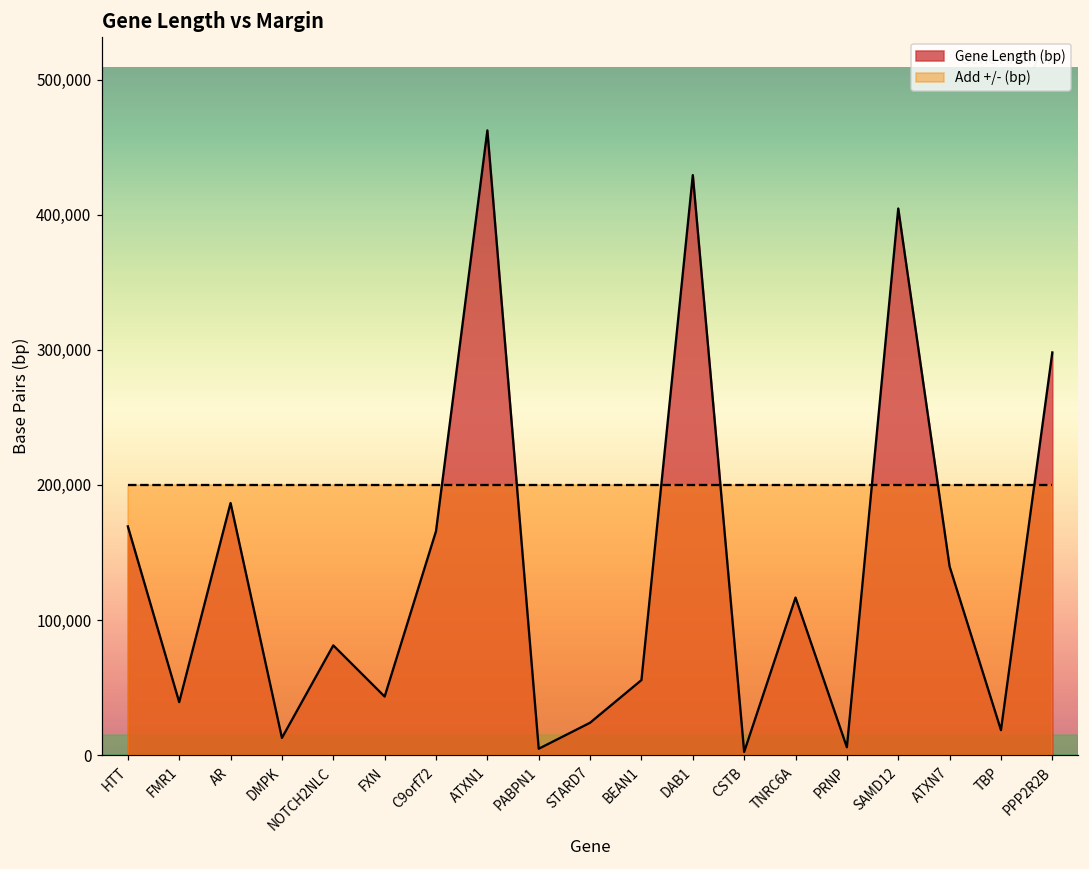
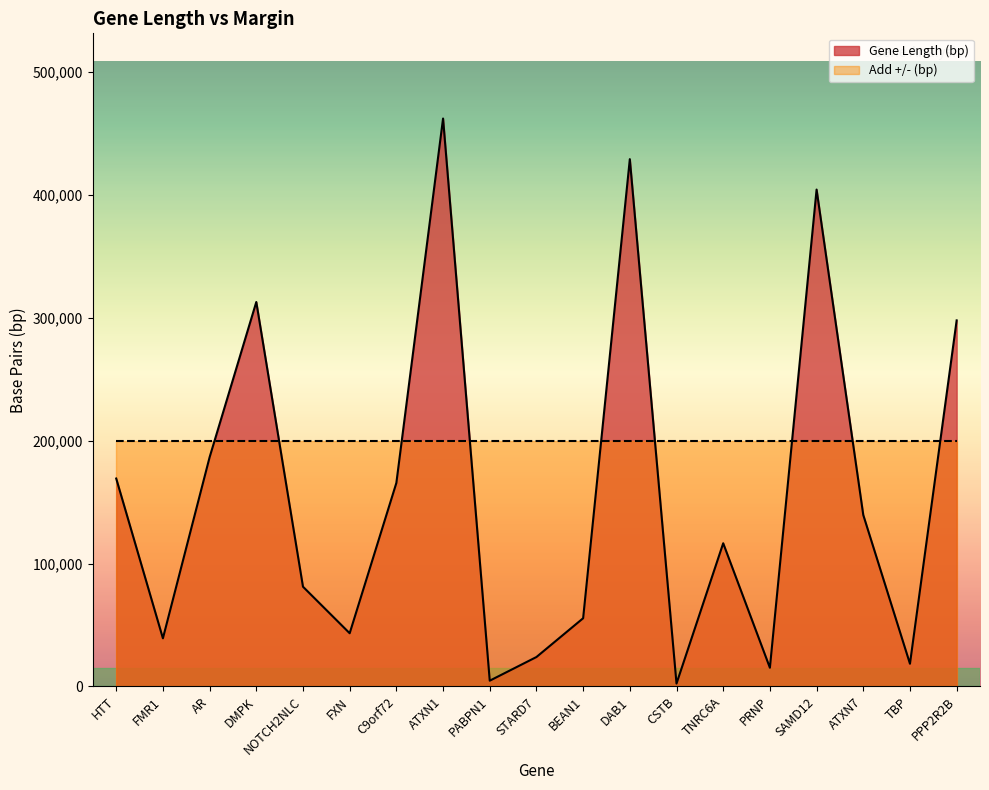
  {
    "Gene Length (bp)": {
      "HTT": "169,000",
      "FMR1": "39,000",
      "AR": "187,000",
-     "DMPK": "13,000",
+     "DMPK": "313,000",
      "NOTCH2NLC": "81,000",
      "FXN": "43,000",
      "C9orf72": "166,000",
      "ATXN1": "462,000",
      "PABPN1": "5,000",
      "STARD7": "24,000",
      "BEAN1": "56,000",
      "DAB1": "429,000",
      "CSTB": "2,000",
      "TNRC6A": "117,000",
-     "PRNP": "6,000",
+     "PRNP": "15,000",
      "SAMD12": "405,000",
      "ATXN7": "140,000",
      "TBP": "18,000",
      "PPP2R2B": "298,000"
    },
    "Add +/- (bp)": {
      "HTT": "200,000",
      "FMR1": "200,000",
      "AR": "200,000",
      "DMPK": "200,000",
      "NOTCH2NLC": "200,000",
      "FXN": "200,000",
      "C9orf72": "200,000",
      "ATXN1": "200,000",
      "PABPN1": "200,000",
      "STARD7": "200,000",
      "BEAN1": "200,000",
      "DAB1": "200,000",
      "CSTB": "200,000",
      "TNRC6A": "200,000",
      "PRNP": "200,000",
      "SAMD12": "200,000",
      "ATXN7": "200,000",
      "TBP": "200,000",
      "PPP2R2B": "200,000"
    }
  }
